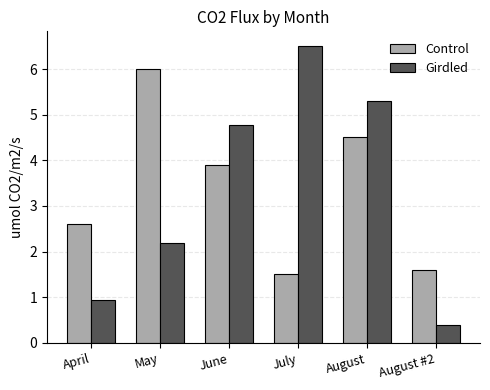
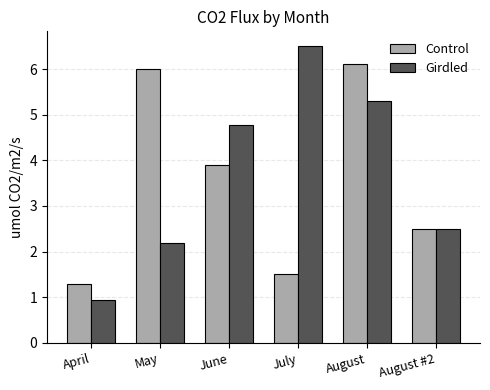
  {
    "Control": {
-     "April": 2.6,
+     "April": 1.3,
      "May": 6.0,
      "June": 3.9,
      "July": 1.5,
-     "August": 4.5,
-     "August #2": 1.6
+     "August": 6.1,
+     "August #2": 2.5
    },
    "Girdled": {
      "April": 1.0,
      "May": 2.2,
      "June": 4.8,
      "July": 6.5,
      "August": 5.3,
-     "August #2": 0.4
+     "August #2": 2.5
    }
  }
